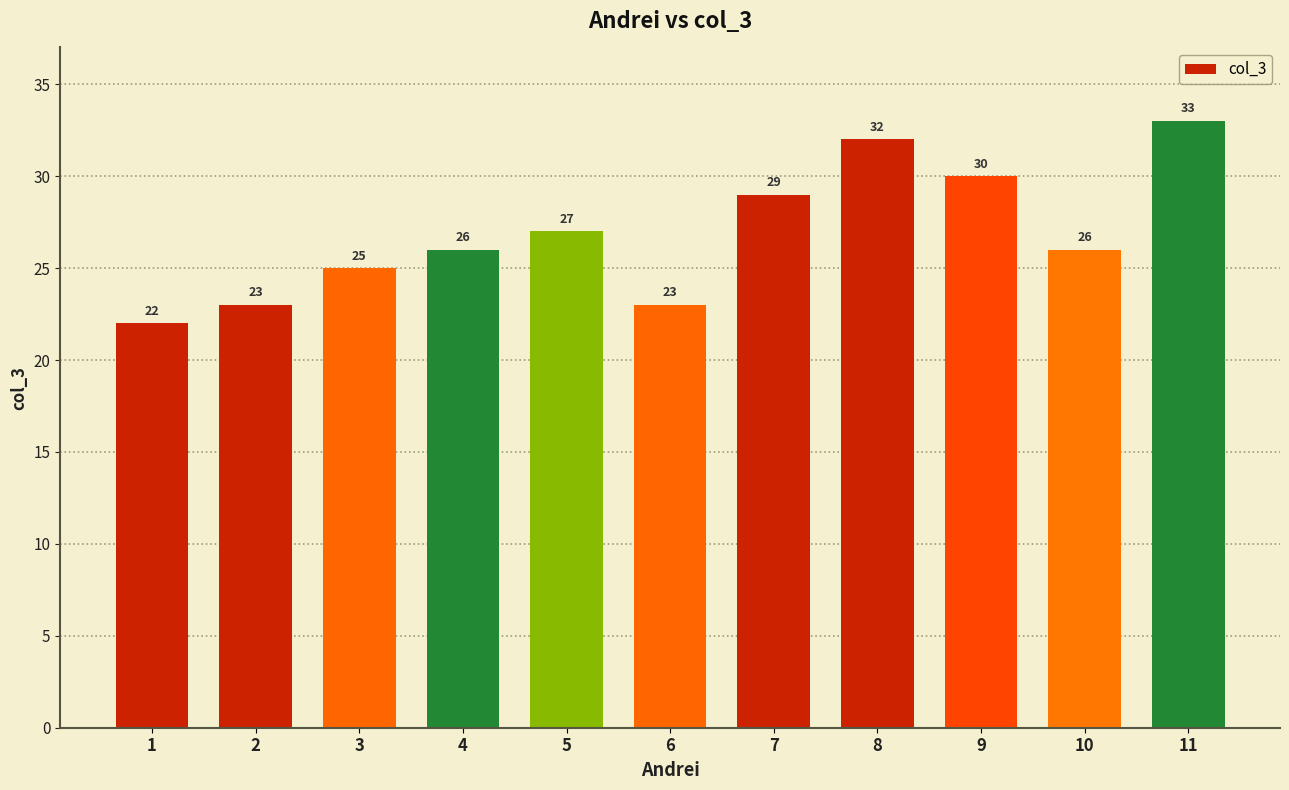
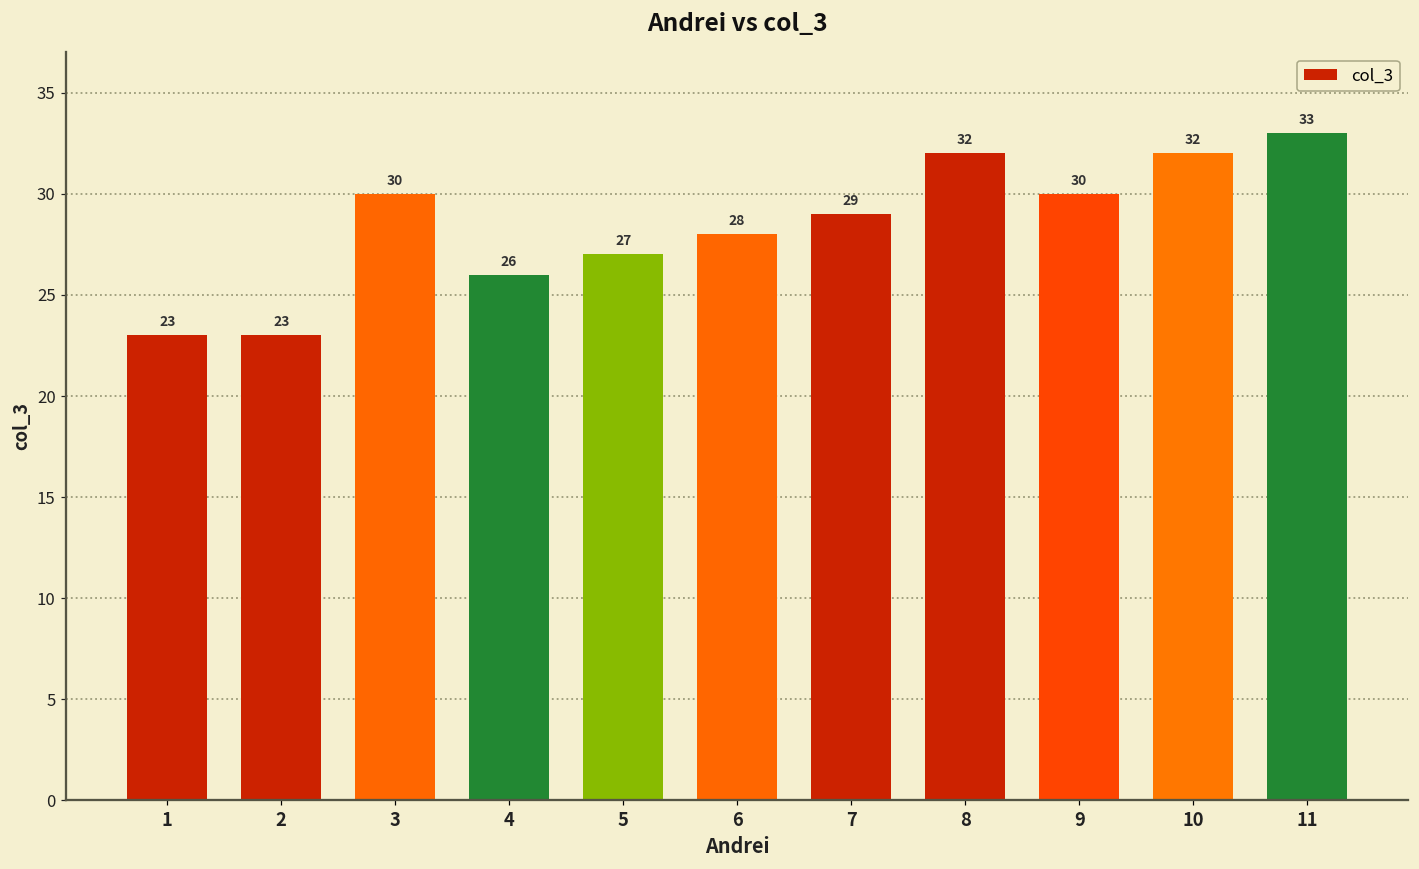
  {
-   "1": 22,
+   "1": 23,
    "2": 23,
-   "3": 25,
+   "3": 30,
    "4": 26,
    "5": 27,
-   "6": 23,
+   "6": 28,
    "7": 29,
    "8": 32,
    "9": 30,
-   "10": 26,
+   "10": 32,
    "11": 33
  }
